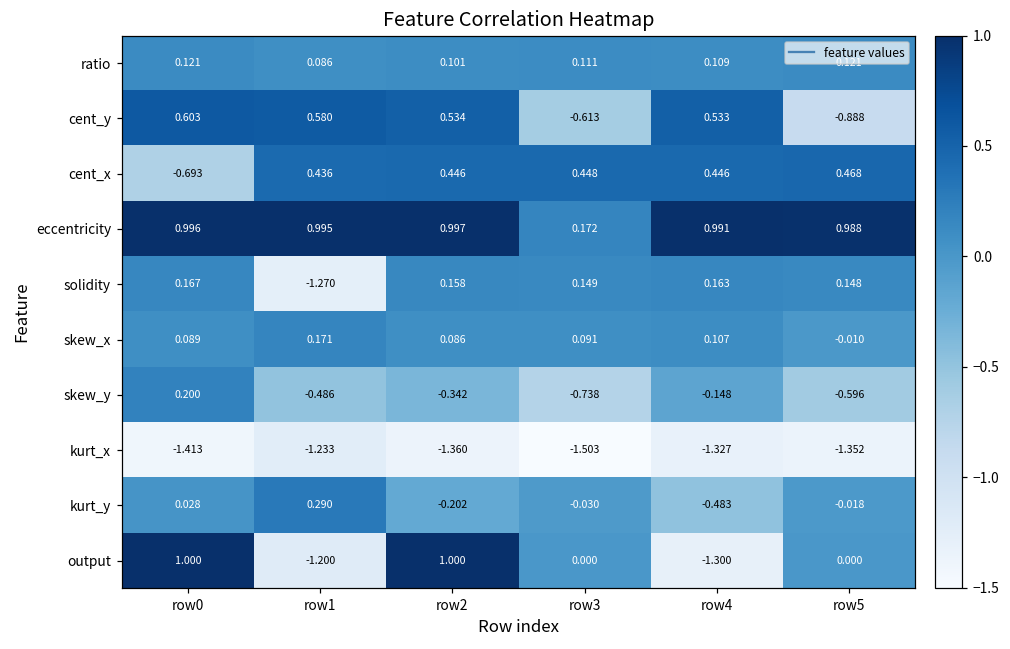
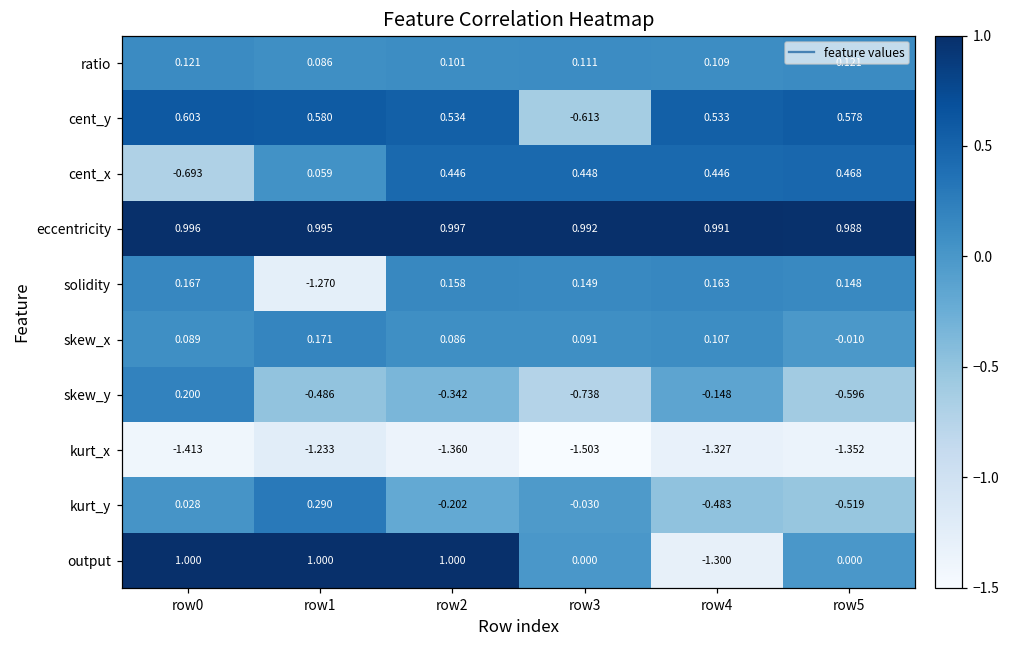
  {
    "ratio": {
      "row0": 0.121,
      "row1": 0.086,
      "row2": 0.101,
      "row3": 0.111,
      "row4": 0.109
    },
    "cent_y": {
      "row0": 0.603,
      "row1": 0.580,
      "row2": 0.534,
      "row3": -0.613,
      "row4": 0.533,
-     "row5": -0.888
+     "row5": 0.578
    },
    "cent_x": {
      "row0": -0.693,
-     "row1": 0.436,
+     "row1": 0.059,
      "row2": 0.446,
      "row3": 0.448,
      "row4": 0.446,
      "row5": 0.468
    },
    "eccentricity": {
      "row0": 0.996,
      "row1": 0.995,
      "row2": 0.997,
-     "row3": 0.172,
+     "row3": 0.992,
      "row4": 0.991,
      "row5": 0.988
    },
    "solidity": {
      "row0": 0.167,
      "row1": -1.270,
      "row2": 0.158,
      "row3": 0.149,
      "row4": 0.163,
      "row5": 0.148
    },
    "skew_x": {
      "row0": 0.089,
      "row1": 0.171,
      "row2": 0.086,
      "row3": 0.091,
      "row4": 0.107,
      "row5": -0.010
    },
    "skew_y": {
      "row0": 0.200,
      "row1": -0.486,
      "row2": -0.342,
      "row3": -0.738,
      "row4": -0.148,
      "row5": -0.596
    },
    "kurt_x": {
      "row0": -1.413,
      "row1": -1.233,
      "row2": -1.360,
      "row3": -1.503,
      "row4": -1.327,
      "row5": -1.352
    },
    "kurt_y": {
      "row0": 0.028,
      "row1": 0.290,
      "row2": -0.202,
      "row3": -0.030,
      "row4": -0.483,
-     "row5": -0.018
+     "row5": -0.519
    },
    "output": {
      "row0": 1.000,
-     "row1": -1.200,
+     "row1": 1.000,
      "row2": 1.000,
      "row3": 0.000,
      "row4": -1.300,
      "row5": 0.000
    }
  }
